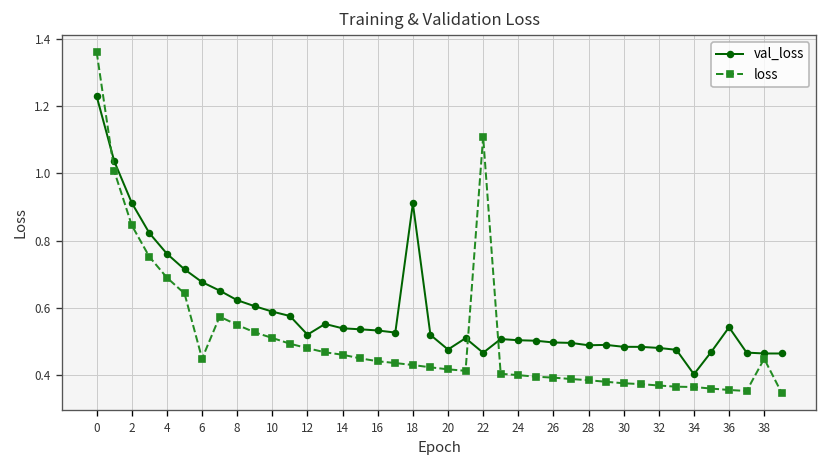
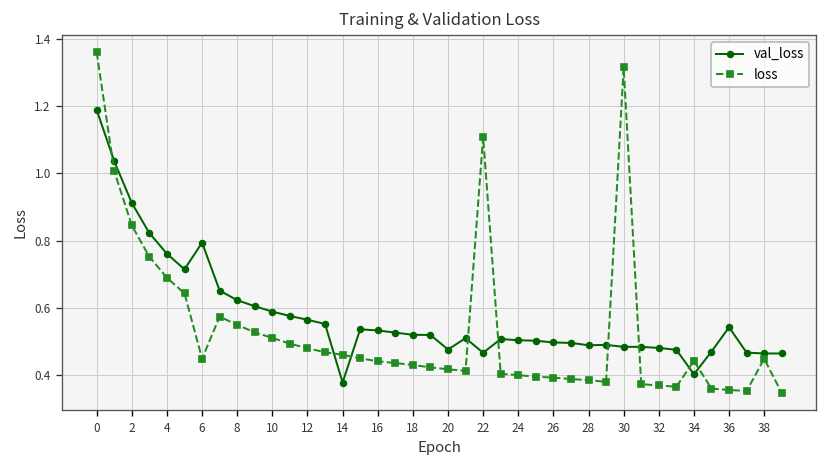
  {
    "val_loss": {
-     "0": 1.23,
+     "0": 1.19,
      "2": 0.91,
      "4": 0.76,
-     "6": 0.68,
+     "6": 0.79,
      "8": 0.62,
      "10": 0.59,
-     "12": 0.52,
-     "14": 0.54,
+     "12": 0.56,
+     "14": 0.38,
      "16": 0.53,
-     "18": 0.91,
+     "18": 0.52,
      "20": 0.48,
      "22": 0.47,
      "24": 0.50,
      "26": 0.50,
      "28": 0.49,
      "30": 0.48,
      "32": 0.48,
      "34": 0.40,
      "36": 0.54,
      "38": 0.46
    },
    "loss": {
      "0": 1.36,
      "2": 0.85,
      "4": 0.69,
      "6": 0.45,
      "8": 0.55,
      "10": 0.51,
      "12": 0.48,
      "14": 0.46,
      "16": 0.44,
      "18": 0.43,
      "20": 0.42,
      "22": 1.11,
      "24": 0.40,
      "26": 0.39,
      "28": 0.39,
-     "30": 0.38,
+     "30": 1.31,
      "32": 0.37,
-     "34": 0.37,
+     "34": 0.44,
      "36": 0.36,
      "38": 0.45
    }
  }
